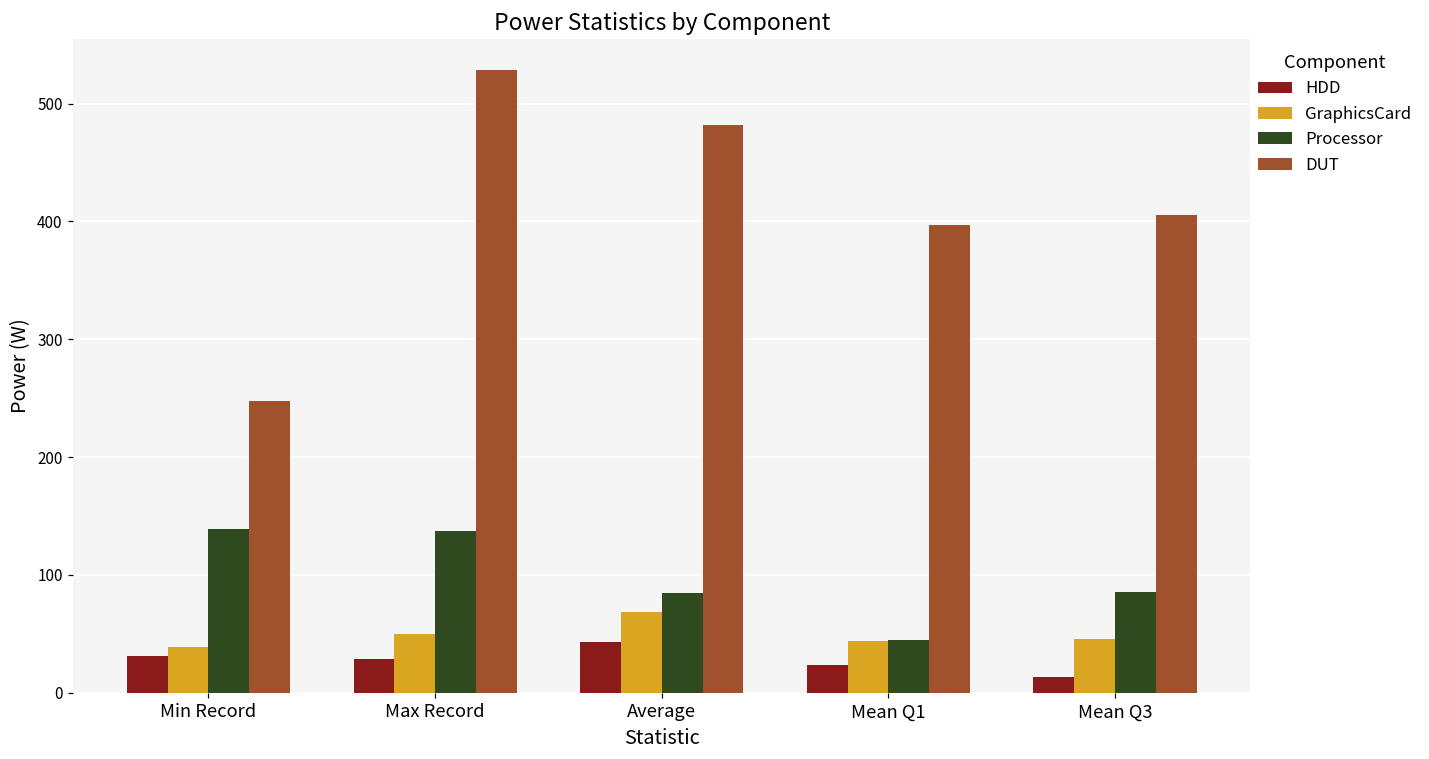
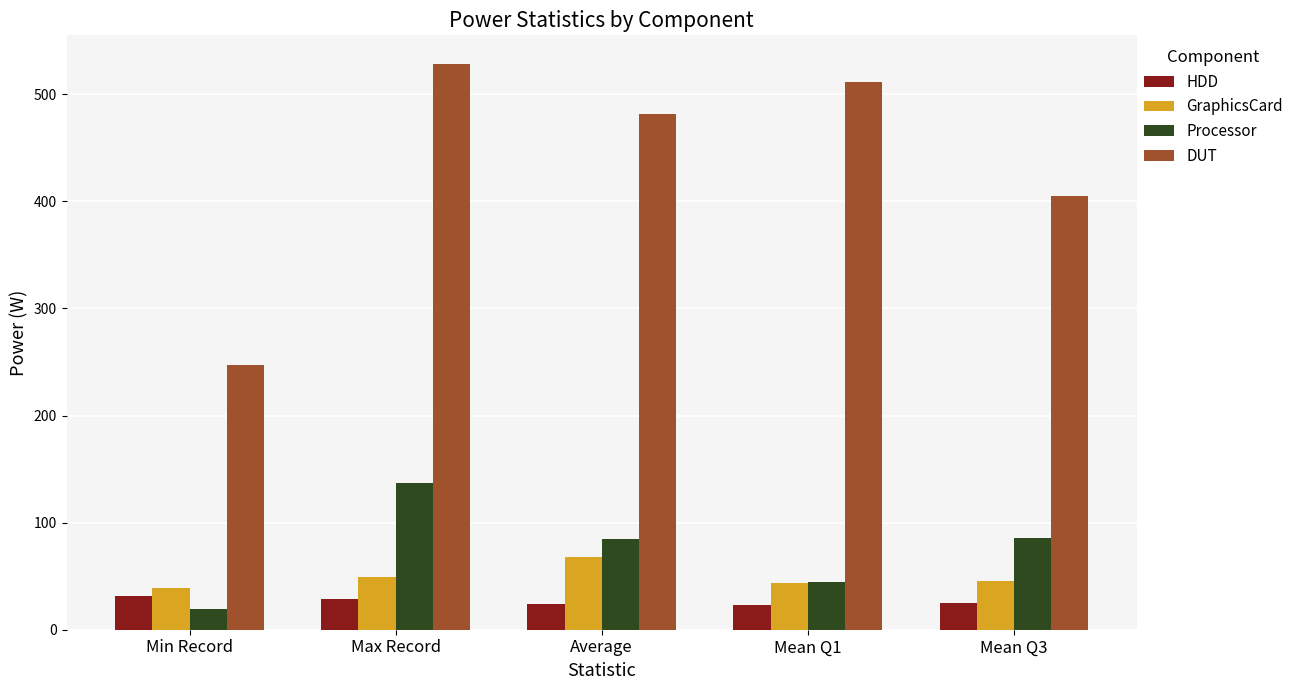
  {
    "HDD": {
      "Min Record": 31,
      "Max Record": 29,
-     "Average": 43,
+     "Average": 24,
      "Mean Q1": 23,
-     "Mean Q3": 13
+     "Mean Q3": 25
    },
    "GraphicsCard": {
      "Min Record": 39,
      "Max Record": 50,
      "Average": 68,
      "Mean Q1": 44,
      "Mean Q3": 45
    },
    "Processor": {
-     "Min Record": 139,
+     "Min Record": 20,
      "Max Record": 137,
      "Average": 84,
      "Mean Q1": 44,
      "Mean Q3": 86
    },
    "DUT": {
      "Min Record": 247,
      "Max Record": 529,
      "Average": 482,
-     "Mean Q1": 397,
+     "Mean Q1": 512,
      "Mean Q3": 405
    }
  }
